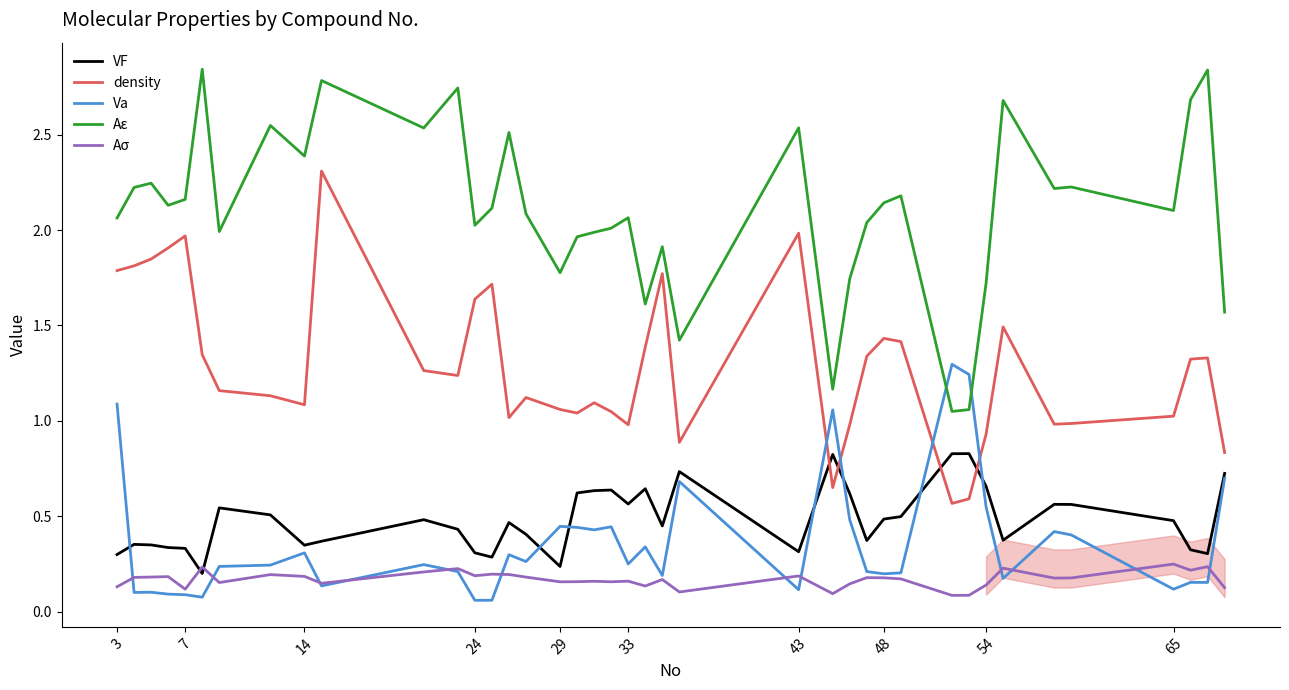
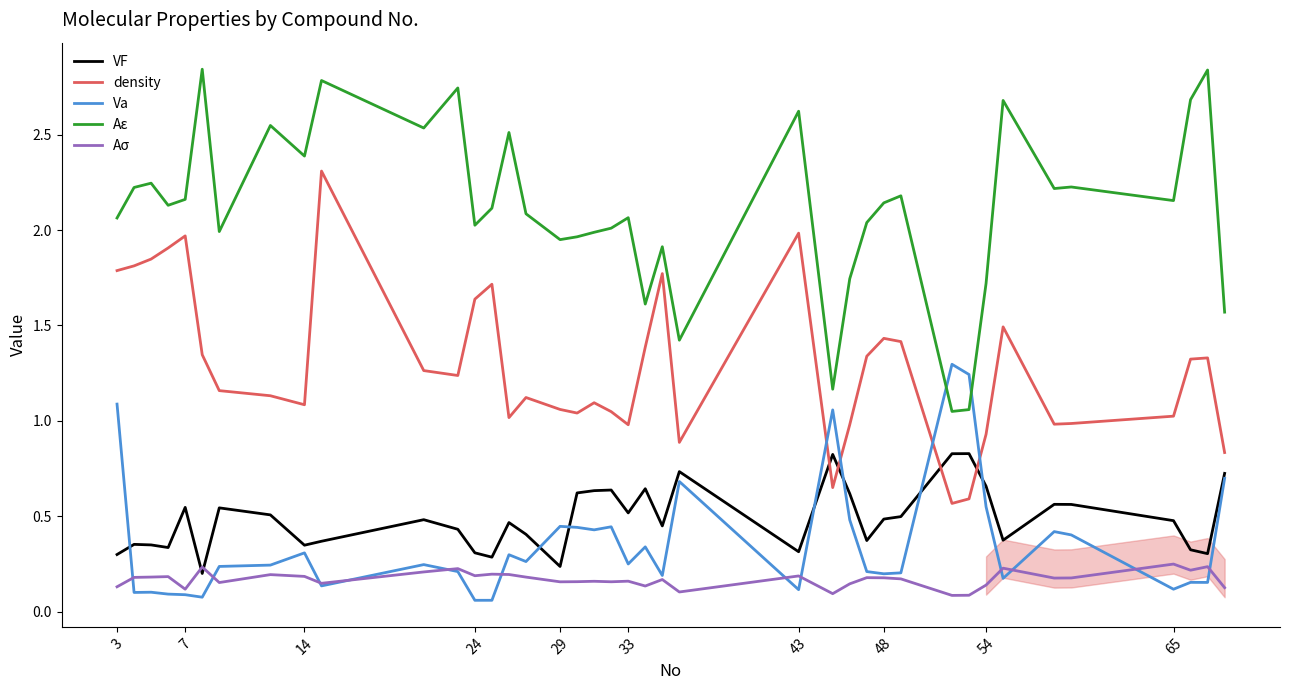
  {
    "VF": {
      "3": 0.30,
-     "7": 0.33,
+     "7": 0.55,
      "14": 0.35,
      "24": 0.31,
      "29": 0.24,
-     "33": 0.56,
+     "33": 0.52,
      "43": 0.31,
      "48": 0.48,
      "54": 0.66,
      "65": 0.48
    },
    "Va": {
      "3": 1.09,
      "7": 0.09,
      "14": 0.31,
      "24": 0.06,
      "29": 0.45,
      "33": 0.25,
      "43": 0.11,
      "48": 0.20,
      "54": 0.55,
      "65": 0.12
    },
    "Aε": {
      "3": 2.06,
      "7": 2.16,
      "14": 2.39,
      "24": 2.03,
-     "29": 1.78,
+     "29": 1.95,
      "33": 2.07,
-     "43": 2.54,
+     "43": 2.62,
      "48": 2.14,
      "54": 1.72,
-     "65": 2.10
+     "65": 2.15
    },
    "Aσ": {
      "3": 0.13,
      "7": 0.12,
      "14": 0.18,
      "24": 0.19,
      "29": 0.16,
      "33": 0.16,
      "43": 0.19,
      "48": 0.18,
      "54": 0.14,
      "65": 0.25
    }
  }
